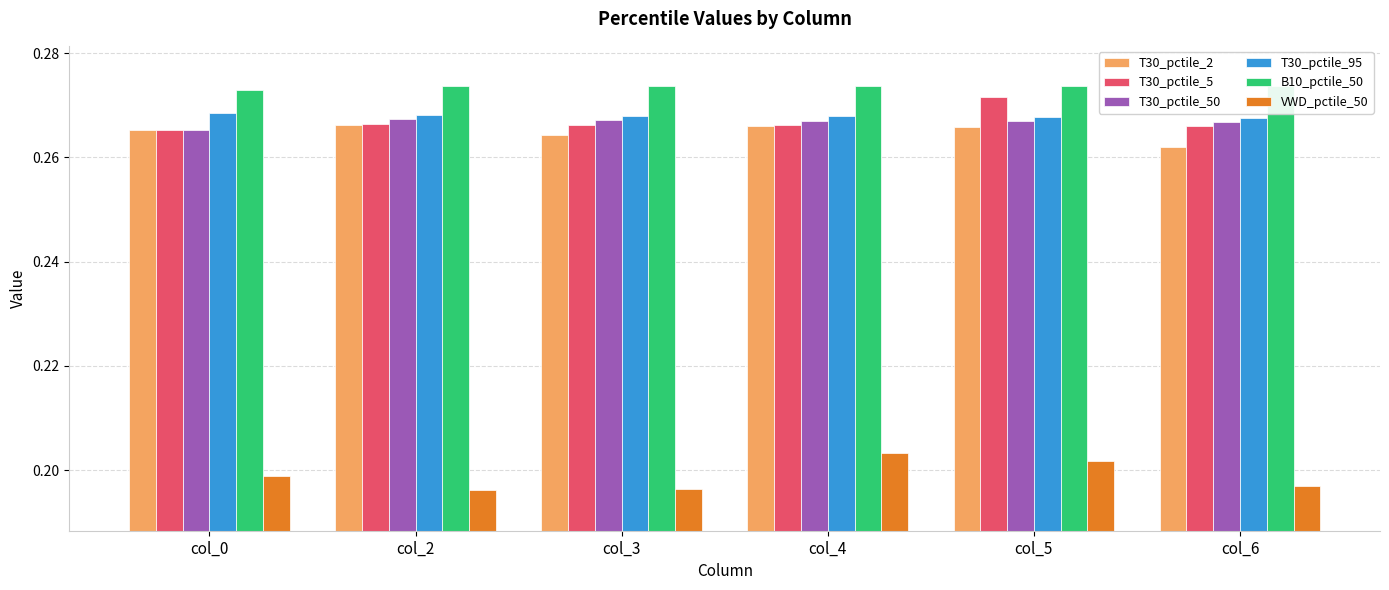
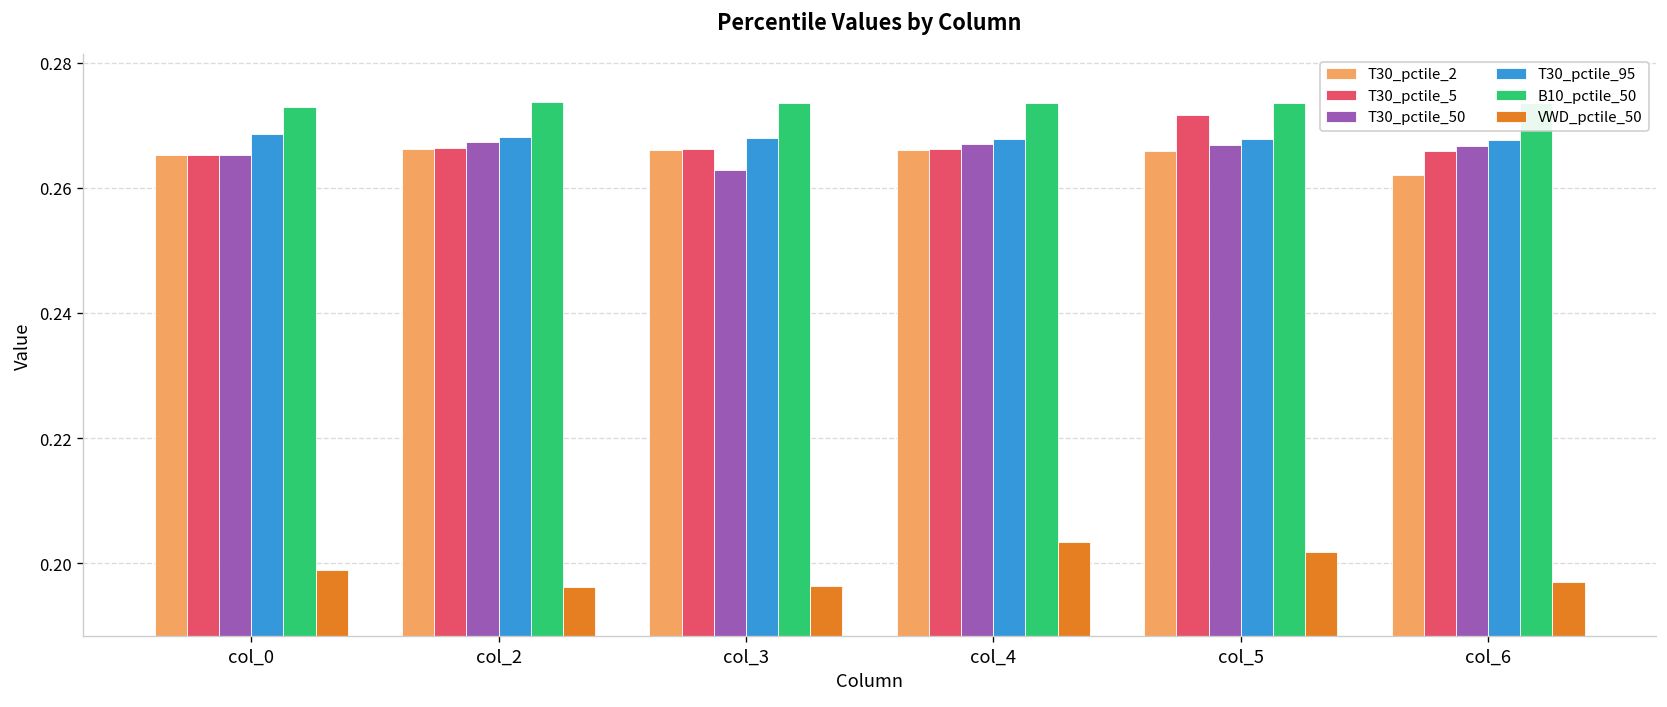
  {
    "T30_pctile_2": {
      "col_0": 0.265,
      "col_2": 0.266,
-     "col_3": 0.264,
+     "col_3": 0.266,
      "col_4": 0.266,
      "col_5": 0.266,
      "col_6": 0.262
    },
    "T30_pctile_5": {
      "col_0": 0.265,
      "col_2": 0.266,
      "col_3": 0.266,
      "col_4": 0.266,
      "col_5": 0.272,
      "col_6": 0.266
    },
    "T30_pctile_50": {
      "col_0": 0.265,
      "col_2": 0.267,
-     "col_3": 0.267,
+     "col_3": 0.263,
      "col_4": 0.267,
      "col_5": 0.267,
      "col_6": 0.267
    },
    "T30_pctile_95": {
      "col_0": 0.269,
      "col_2": 0.268,
      "col_3": 0.268,
      "col_4": 0.268,
      "col_5": 0.268,
      "col_6": 0.268
    },
    "B10_pctile_50": {
      "col_0": 0.273,
      "col_2": 0.274,
      "col_3": 0.274,
      "col_4": 0.274,
      "col_5": 0.274
    },
    "VWD_pctile_50": {
      "col_0": 0.199,
      "col_2": 0.196,
      "col_3": 0.196,
      "col_4": 0.203,
      "col_5": 0.202,
      "col_6": 0.197
    }
  }
